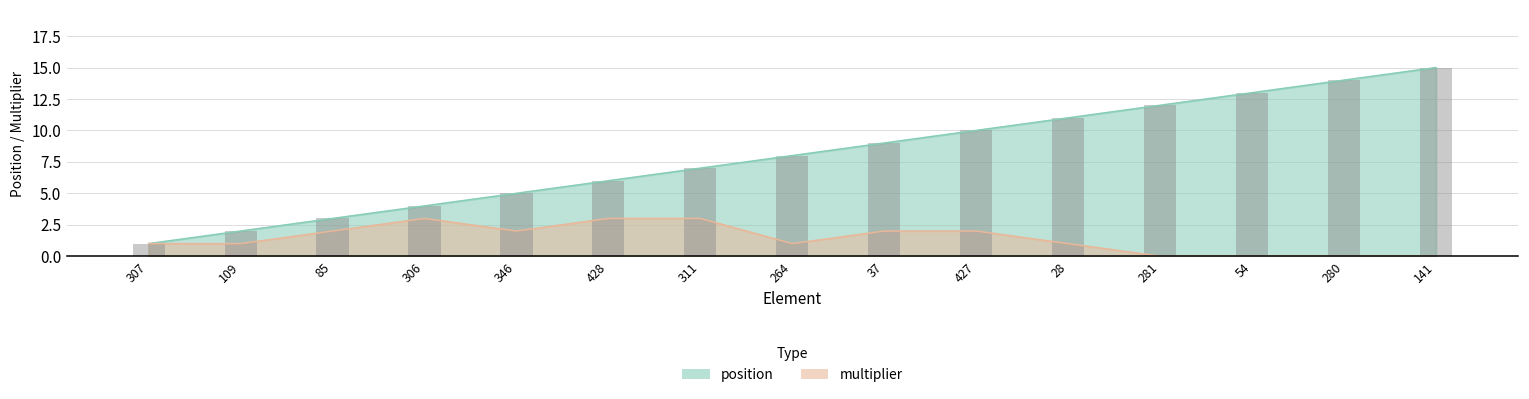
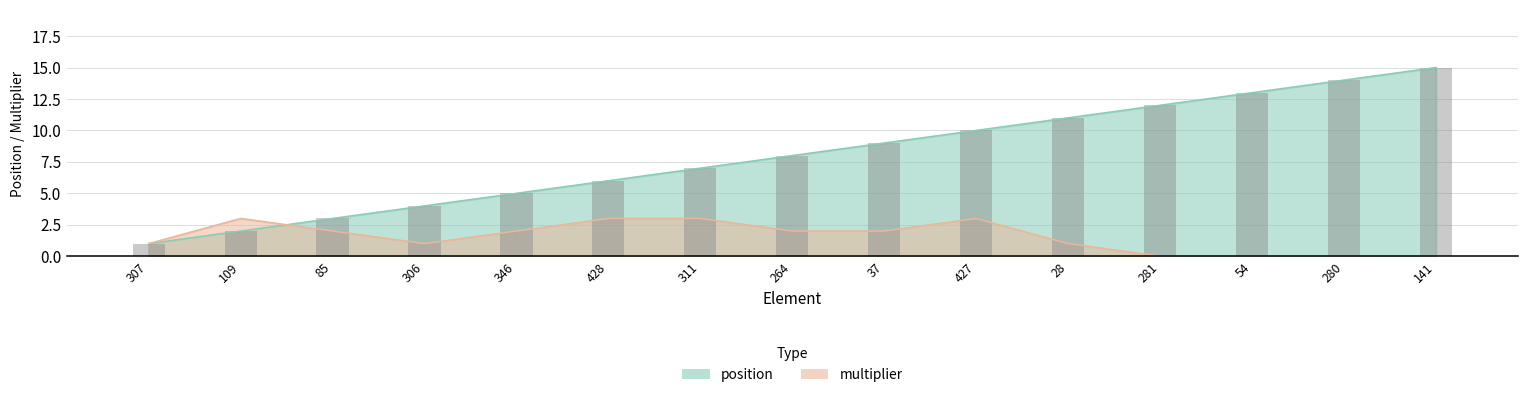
  {
    "multiplier": {
-     "109": 1,
+     "109": 3,
      "85": 2,
-     "306": 3,
+     "306": 1,
      "346": 2,
      "428": 3,
      "311": 3,
-     "264": 1,
+     "264": 2,
      "37": 2,
-     "427": 2,
+     "427": 3,
      "28": 1,
      "281": 0,
      "54": 0,
      "280": 0,
      "141": 0
    }
  }
